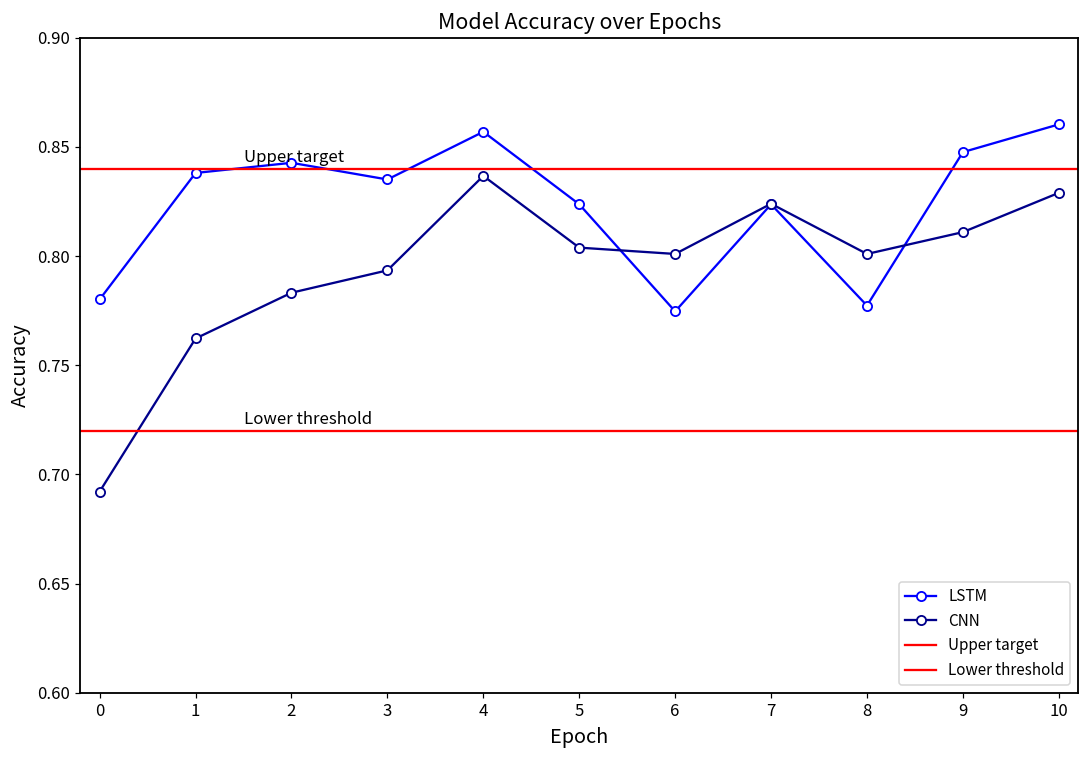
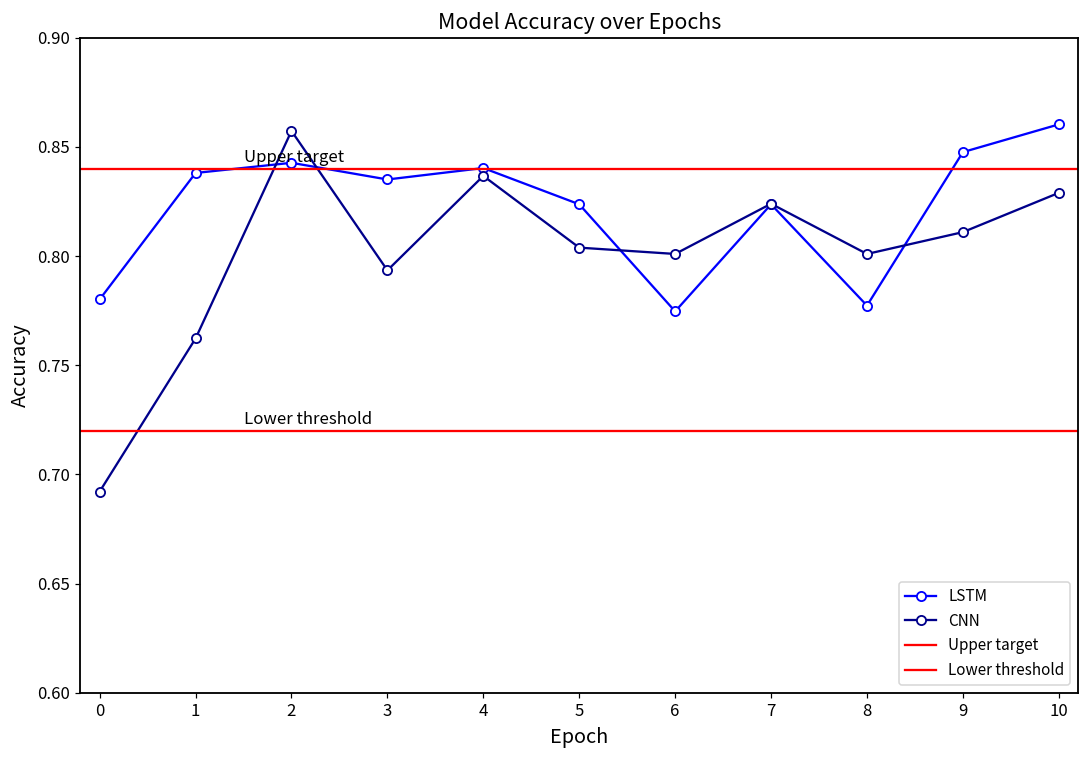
  {
    "LSTM": {
      "0": 0.780,
      "1": 0.838,
      "2": 0.843,
      "3": 0.835,
-     "4": 0.857,
+     "4": 0.840,
      "5": 0.824,
      "6": 0.775,
      "8": 0.777,
      "9": 0.848,
      "10": 0.860
    },
    "CNN": {
      "0": 0.692,
      "1": 0.762,
-     "2": 0.783,
+     "2": 0.857,
      "3": 0.793,
      "4": 0.837,
      "5": 0.804,
      "6": 0.801,
      "8": 0.801,
      "9": 0.811,
      "10": 0.829
    }
  }
